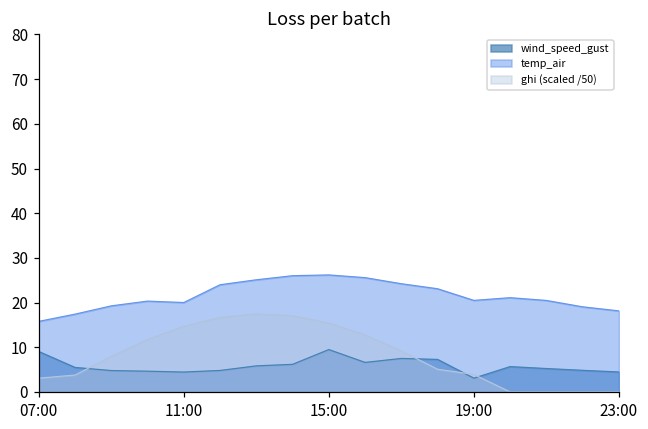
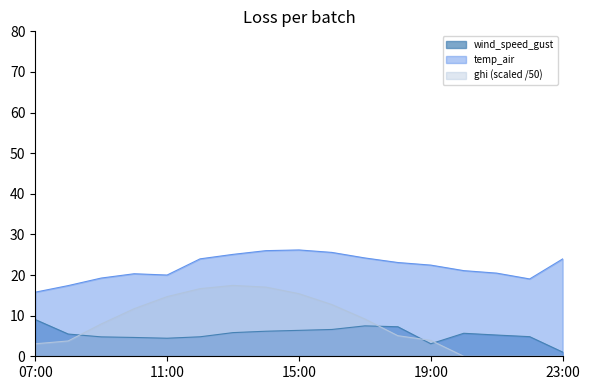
  {
    "wind_speed_gust": {
      "07:00": 9,
      "11:00": 4,
-     "15:00": 9,
+     "15:00": 6,
      "19:00": 3,
-     "23:00": 4
+     "23:00": 1
    },
    "temp_air": {
      "07:00": 16,
      "11:00": 20,
      "15:00": 26,
-     "19:00": 20,
-     "23:00": 18
+     "19:00": 22,
+     "23:00": 24
    },
    "ghi (scaled /50)": {
      "07:00": 3,
      "11:00": 15,
      "15:00": 15,
      "19:00": 4,
      "23:00": 0
    }
  }
